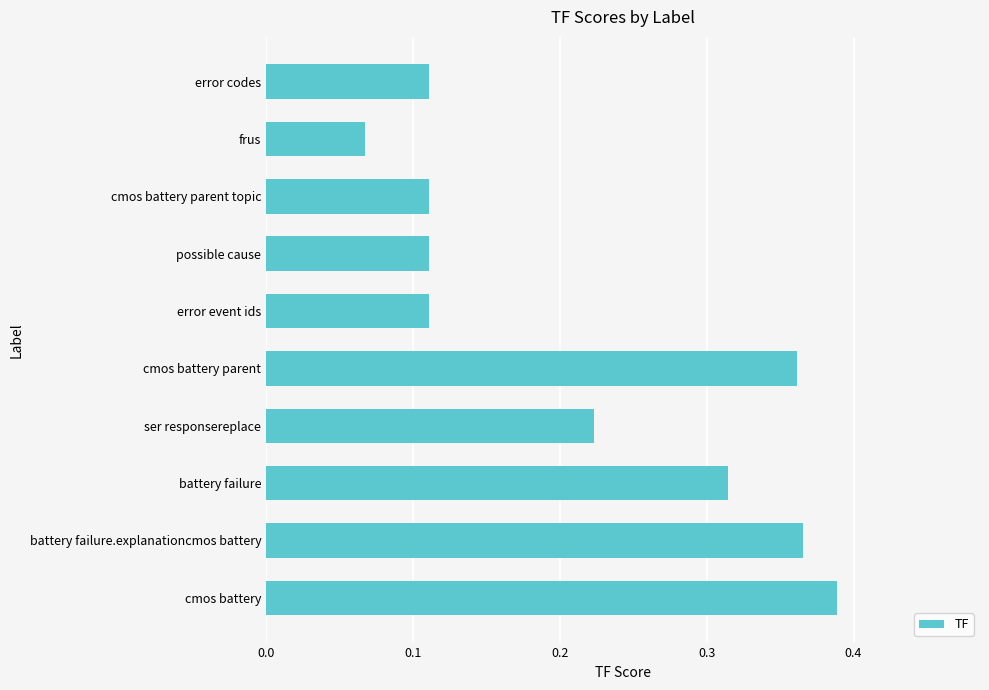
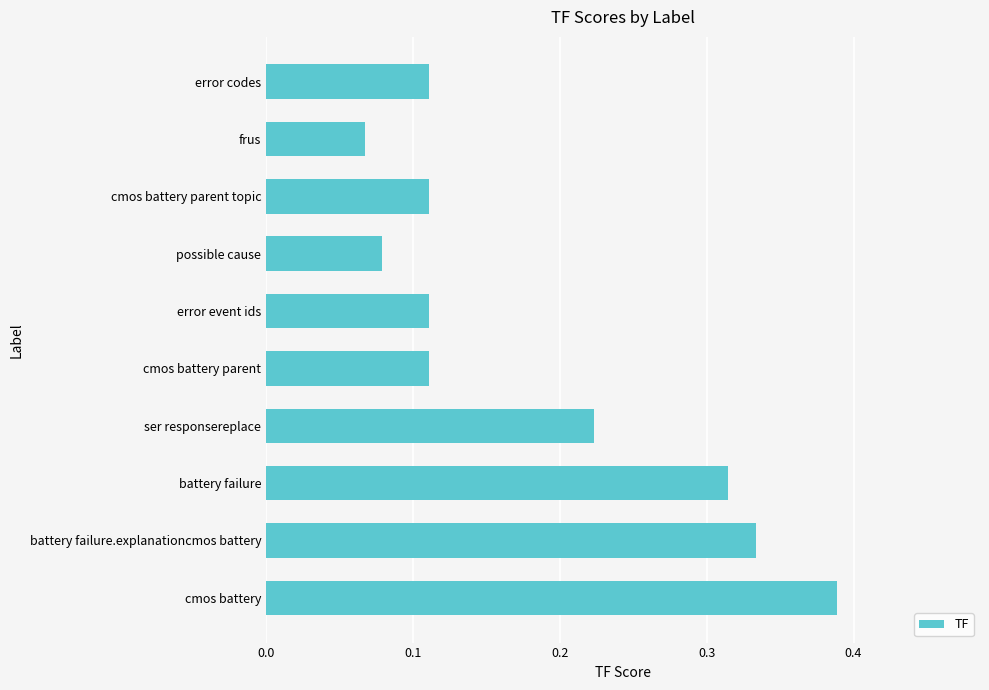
  {
    "error codes": 0.111,
    "frus": 0.067,
    "cmos battery parent topic": 0.111,
-   "possible cause": 0.111,
+   "possible cause": 0.079,
    "error event ids": 0.111,
-   "cmos battery parent": 0.361,
+   "cmos battery parent": 0.111,
    "ser responsereplace": 0.223,
    "battery failure": 0.315,
-   "battery failure.explanationcmos battery": 0.366,
+   "battery failure.explanationcmos battery": 0.333,
    "cmos battery": 0.389
  }
